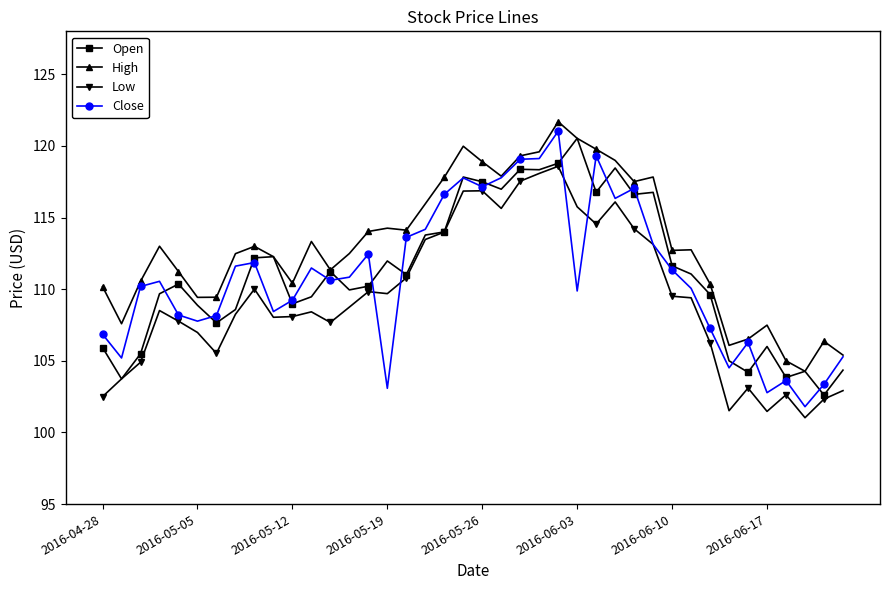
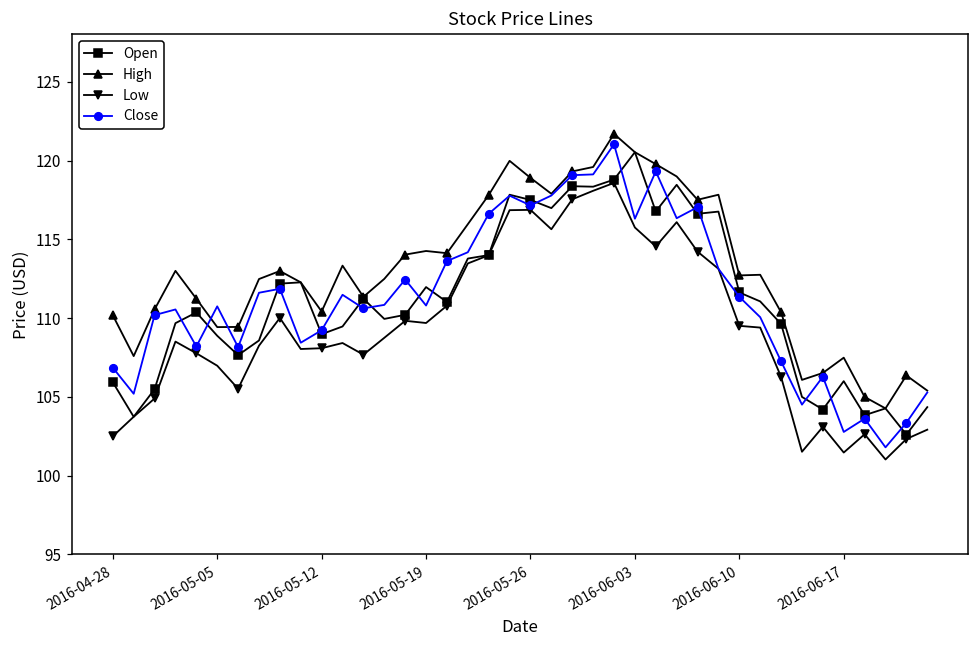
  {
    "Close": {
      "2016-04-28": 106.9,
-     "2016-05-05": 107.8,
+     "2016-05-05": 110.7,
      "2016-05-12": 109.2,
-     "2016-05-19": 103.1,
+     "2016-05-19": 110.8,
      "2016-05-26": 117.2,
-     "2016-06-03": 109.9,
+     "2016-06-03": 116.3,
      "2016-06-10": 111.3,
      "2016-06-17": 102.8
    }
  }
